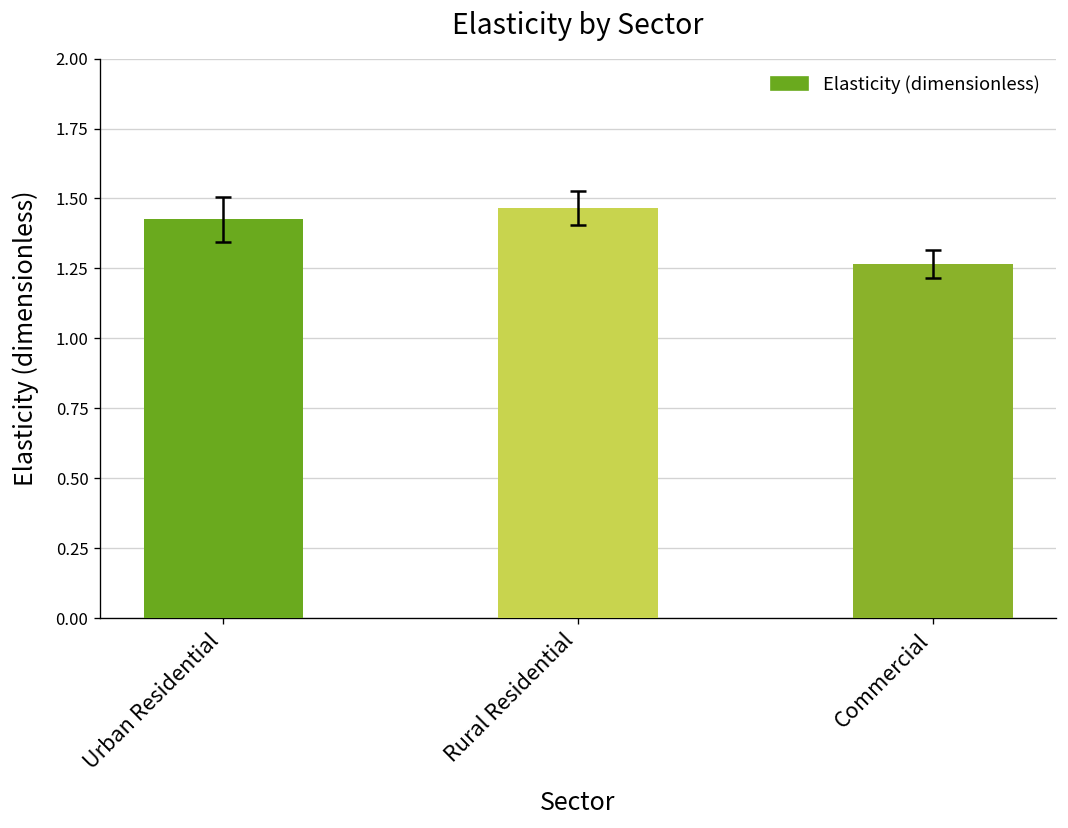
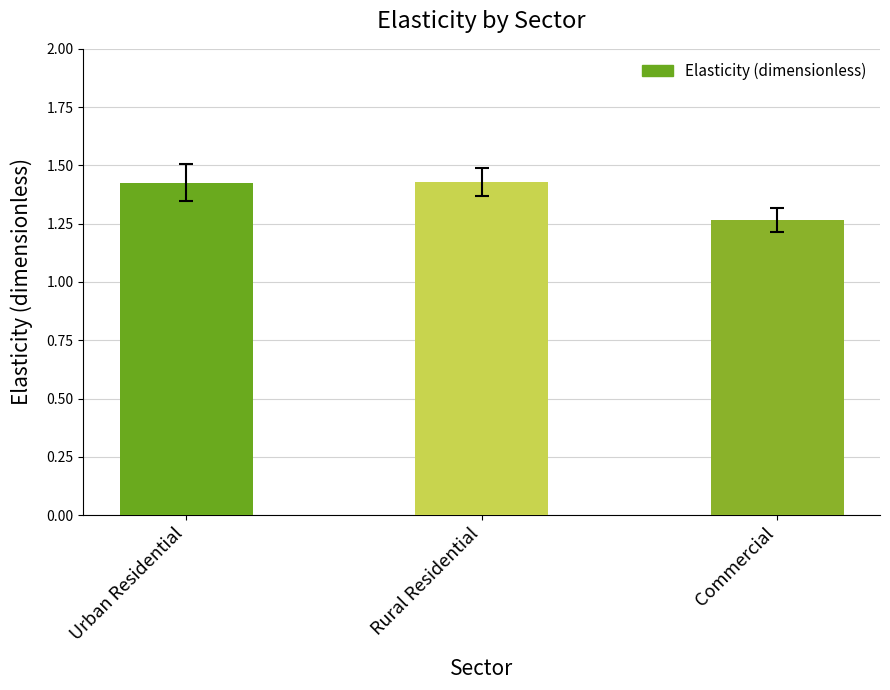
  {
    "Elasticity (dimensionless)": {
      "Urban Residential": 1.43,
-     "Rural Residential": 1.46,
+     "Rural Residential": 1.43,
      "Commercial": 1.27
    }
  }
